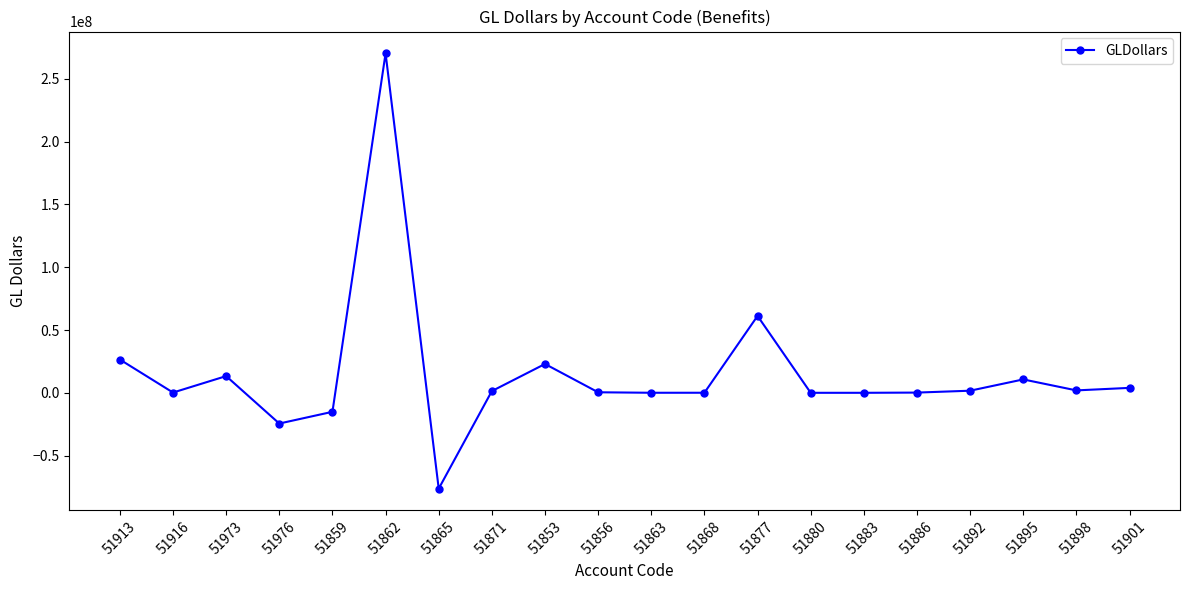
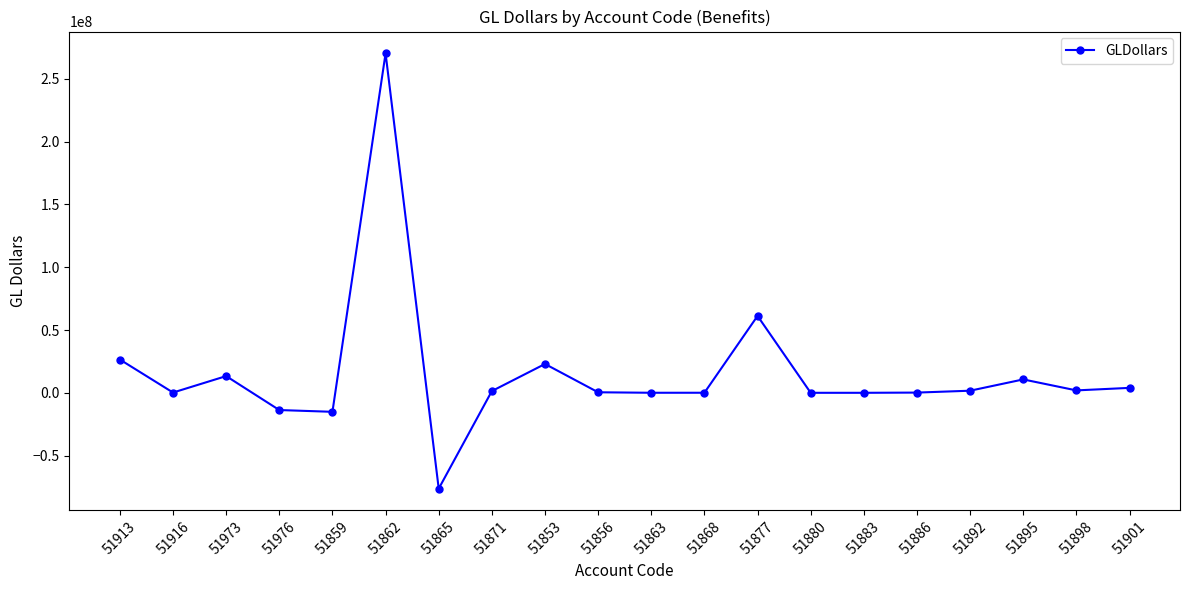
  {
    "51913": 26000000,
    "51916": 0,
    "51973": 13000000,
-   "51976": -24000000,
+   "51976": -14000000,
    "51859": -15000000,
    "51862": 270000000,
    "51865": -76000000,
    "51871": 1000000,
    "51853": 23000000,
    "51856": 0,
    "51863": 0,
    "51868": 0,
    "51877": 61000000,
    "51880": 0,
    "51883": 0,
    "51886": 0,
    "51892": 2000000,
    "51895": 11000000,
    "51898": 2000000,
    "51901": 4000000
  }
